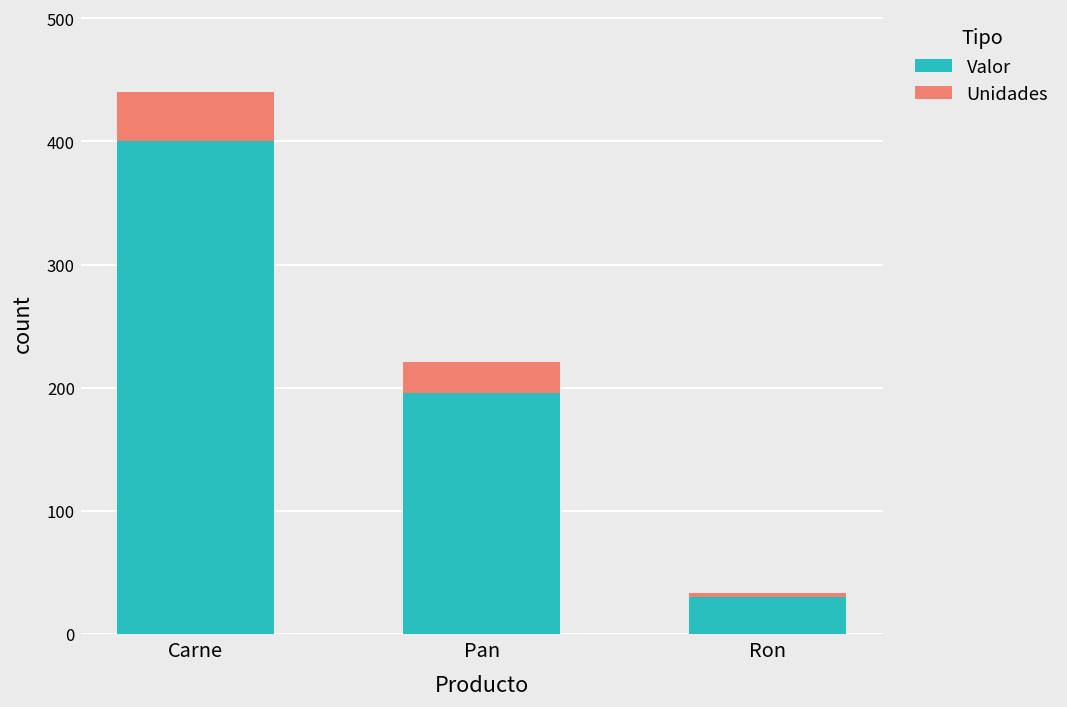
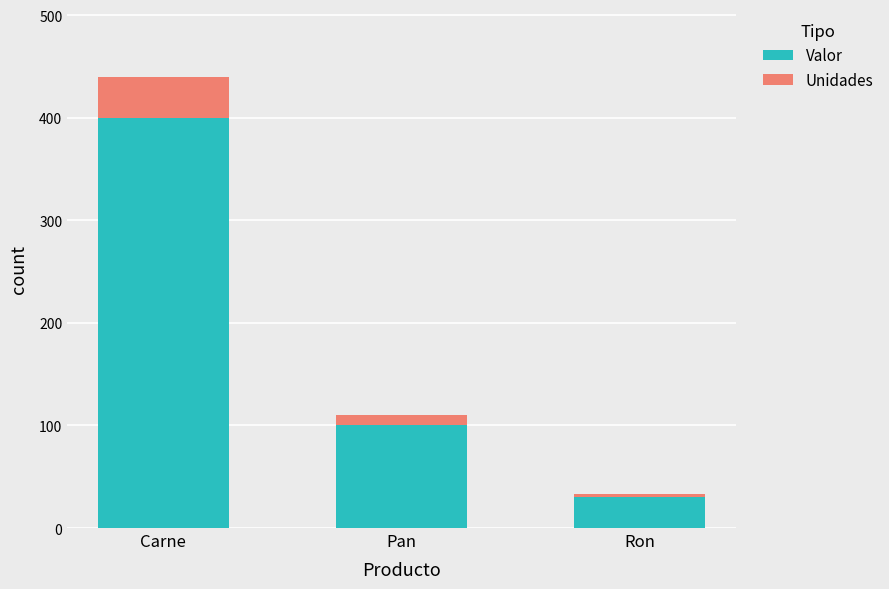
  {
    "Valor": {
      "Carne": 400,
-     "Pan": 196,
+     "Pan": 100,
      "Ron": 30
    },
    "Unidades": {
      "Carne": 40,
-     "Pan": 25,
+     "Pan": 10,
      "Ron": 3
    }
  }
